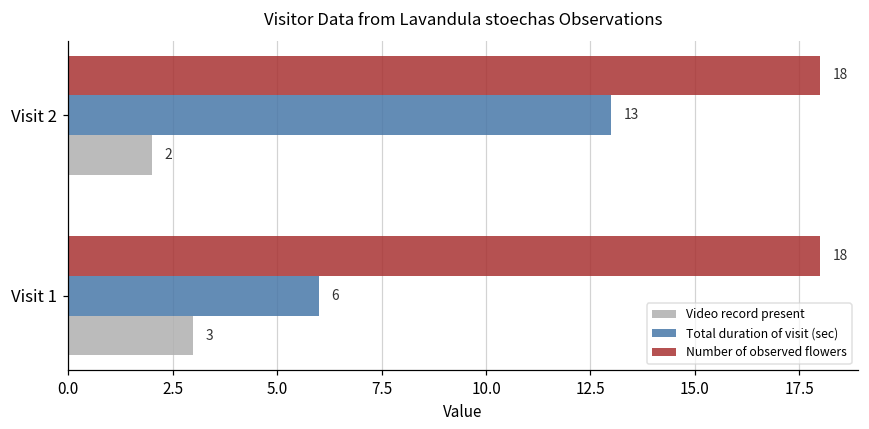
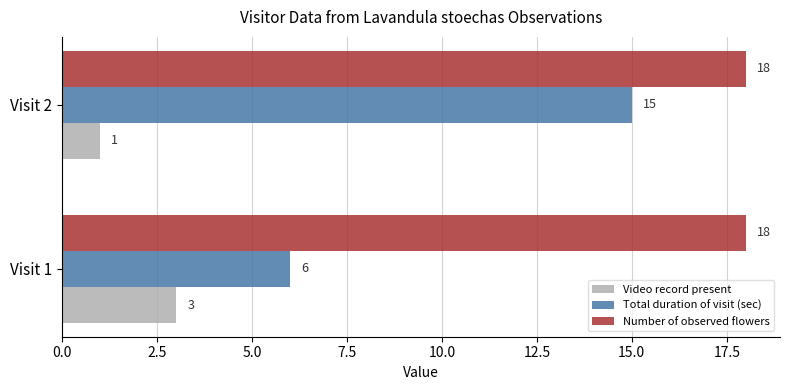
  {
    "Video record present": {
-     "Visit 2": 2,
+     "Visit 2": 1,
      "Visit 1": 3
    },
    "Total duration of visit (sec)": {
-     "Visit 2": 13,
+     "Visit 2": 15,
      "Visit 1": 6
    },
    "Number of observed flowers": {
      "Visit 2": 18,
      "Visit 1": 18
    }
  }
